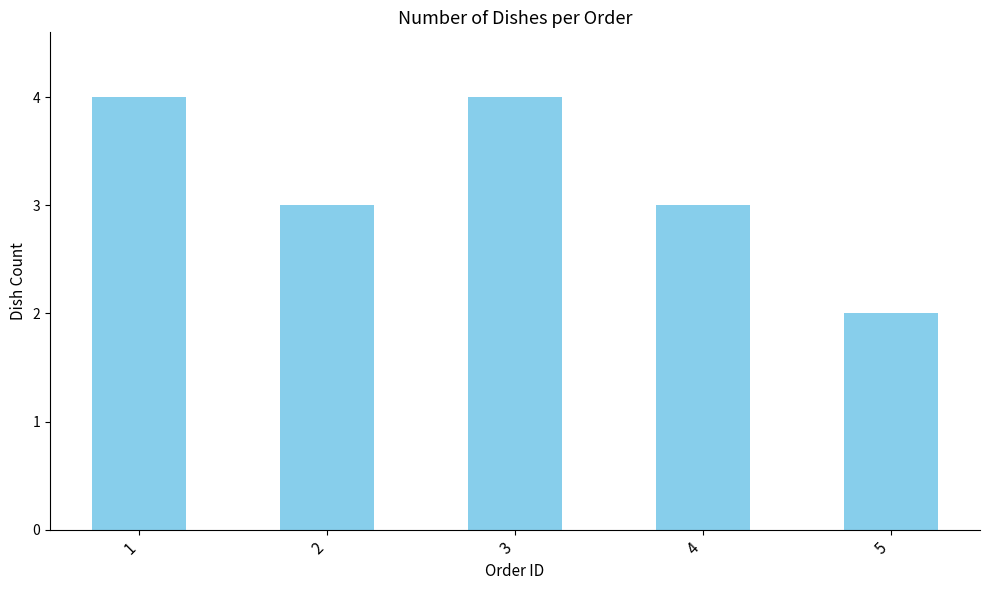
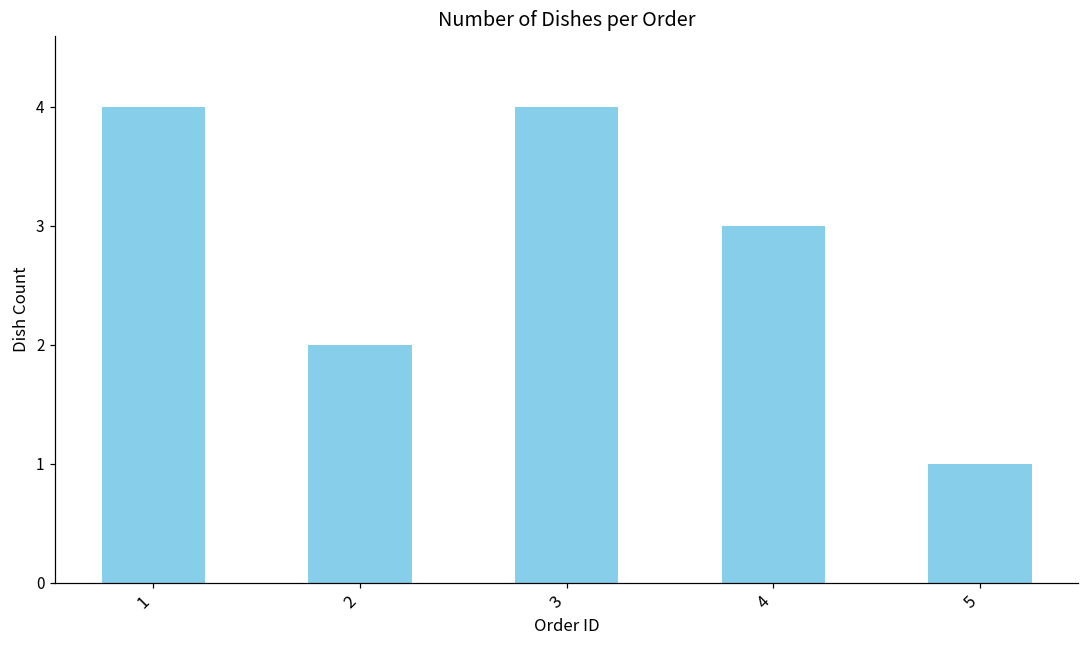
  {
    "1": 4,
-   "2": 3,
+   "2": 2,
    "3": 4,
    "4": 3,
-   "5": 2
+   "5": 1
  }
